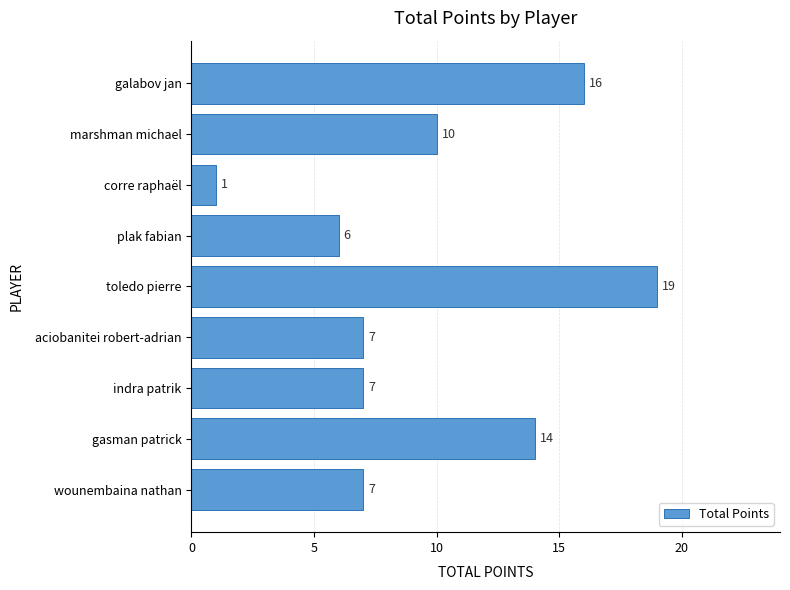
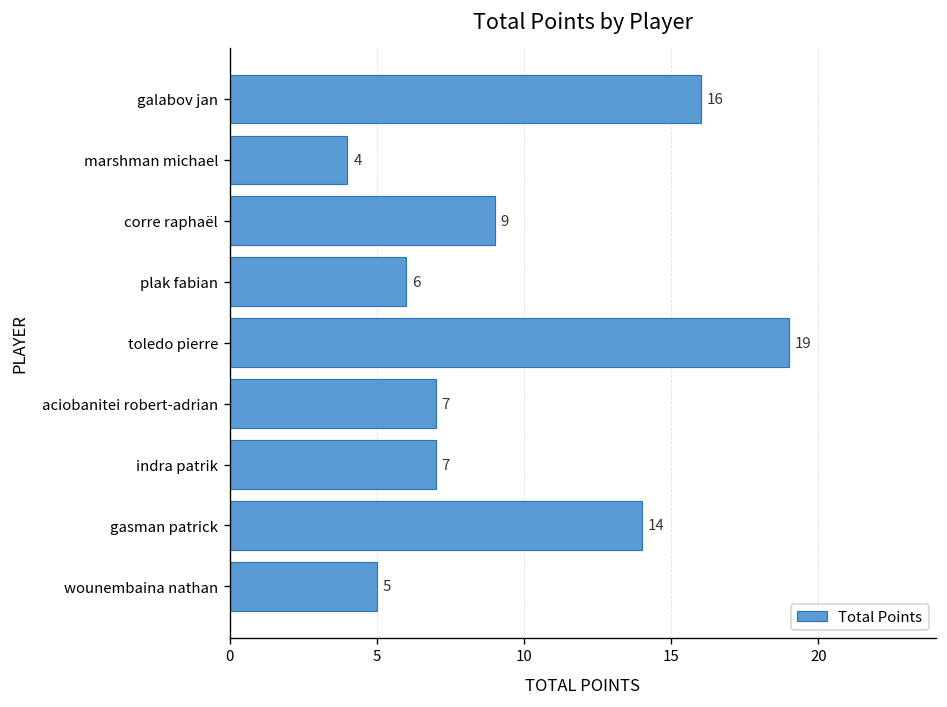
  {
    "galabov jan": 16,
-   "marshman michael": 10,
-   "corre raphaël": 1,
+   "marshman michael": 4,
+   "corre raphaël": 9,
    "plak fabian": 6,
    "toledo pierre": 19,
    "aciobanitei robert-adrian": 7,
    "indra patrik": 7,
    "gasman patrick": 14,
-   "wounembaina nathan": 7
+   "wounembaina nathan": 5
  }
